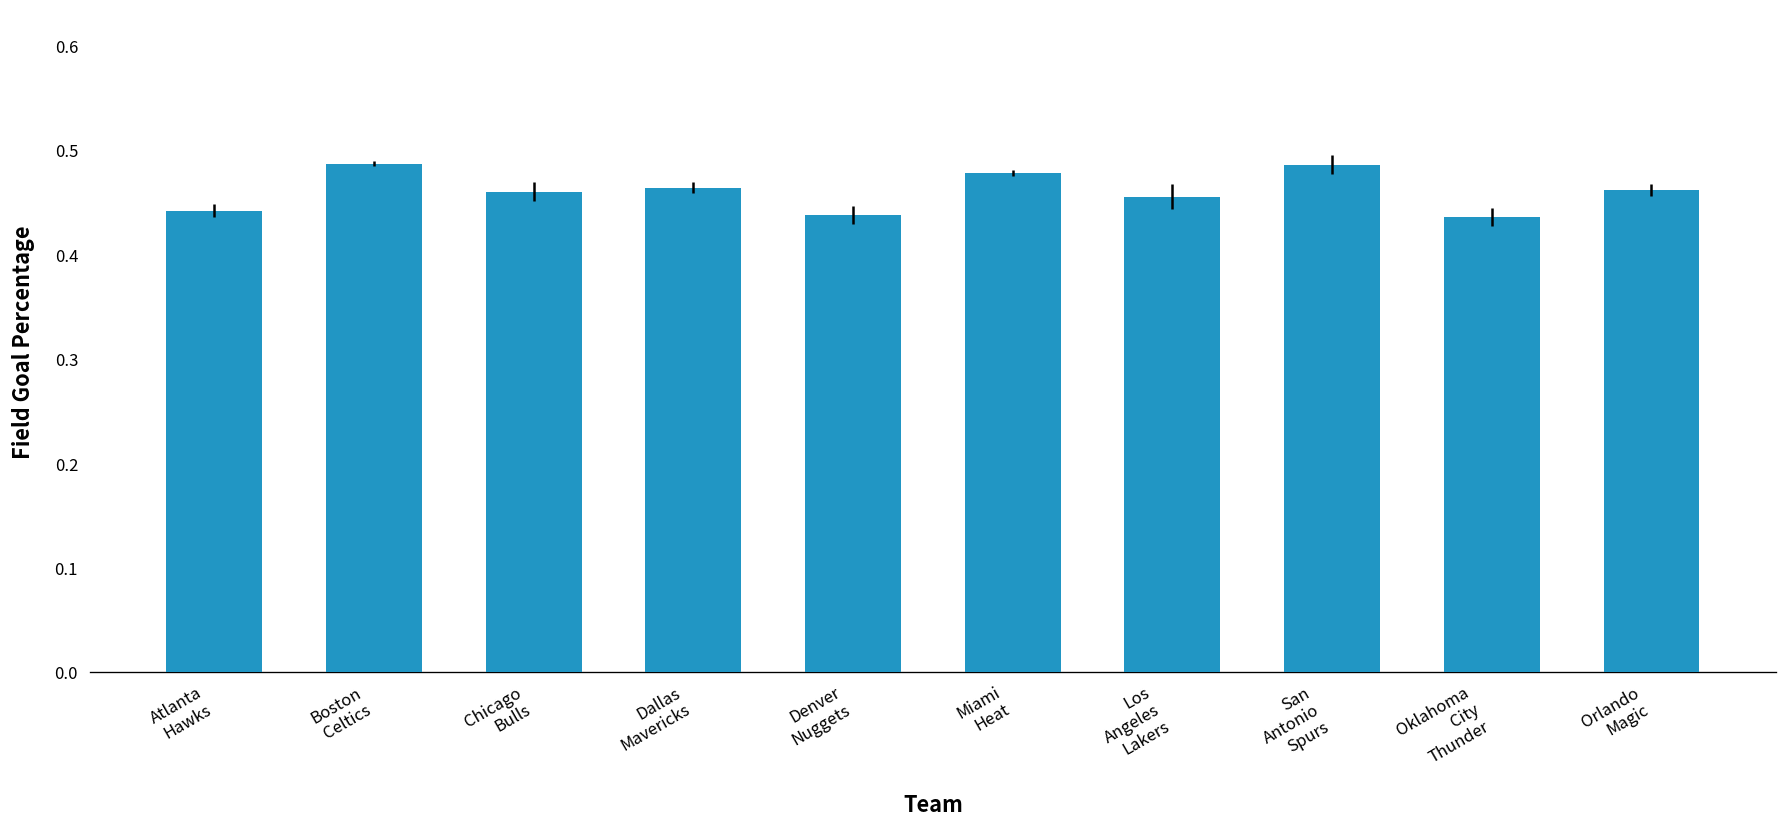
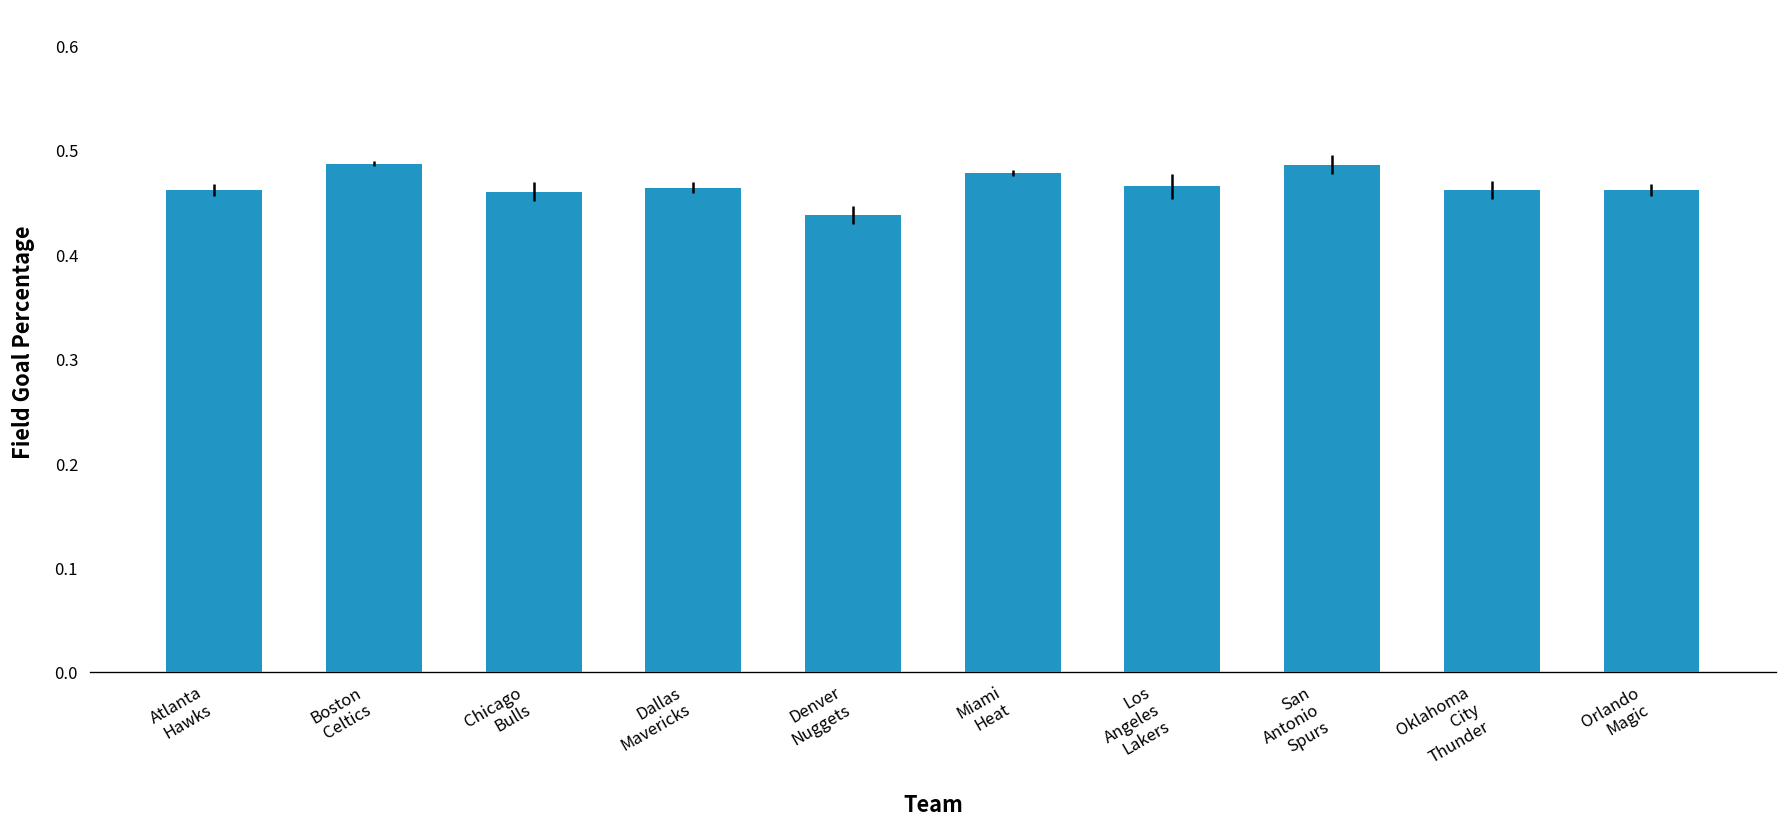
  {
-   "Atlanta Hawks": 0.44,
+   "Atlanta Hawks": 0.46,
    "Boston Celtics": 0.49,
    "Chicago Bulls": 0.46,
    "Dallas Mavericks": 0.46,
    "Denver Nuggets": 0.44,
    "Miami Heat": 0.48,
-   "Los Angeles Lakers": 0.46,
+   "Los Angeles Lakers": 0.47,
    "San Antonio Spurs": 0.49,
-   "Oklahoma City Thunder": 0.44,
+   "Oklahoma City Thunder": 0.46,
    "Orlando Magic": 0.46
  }
